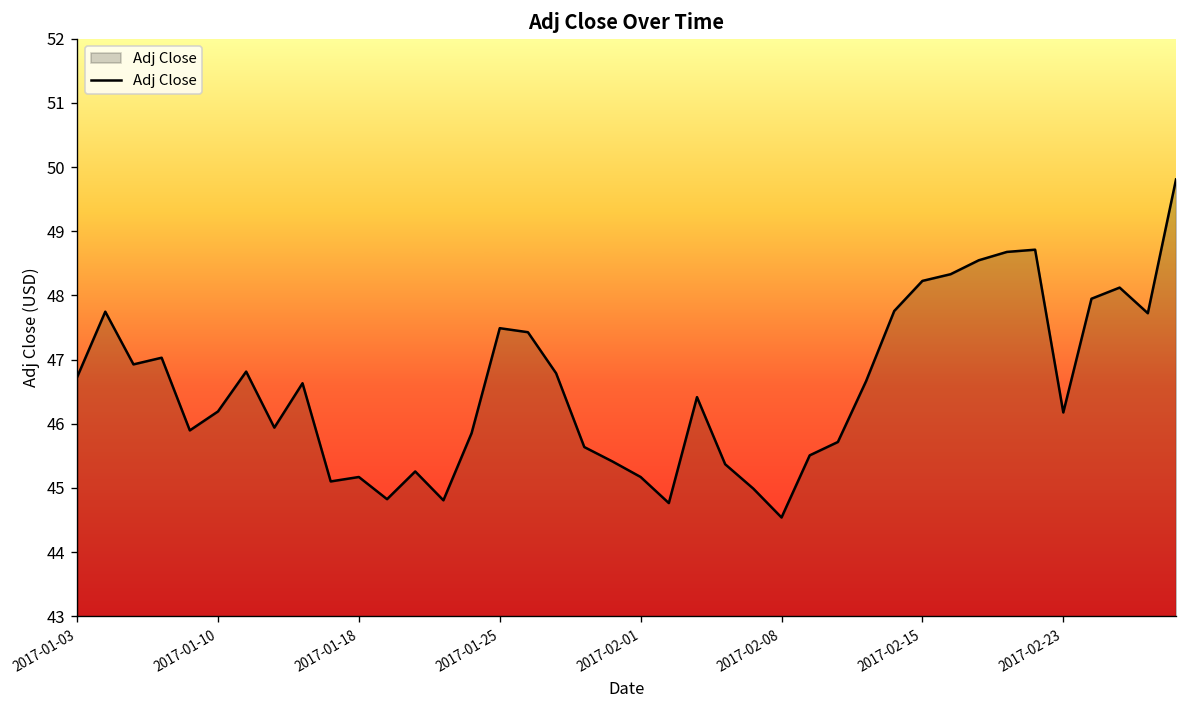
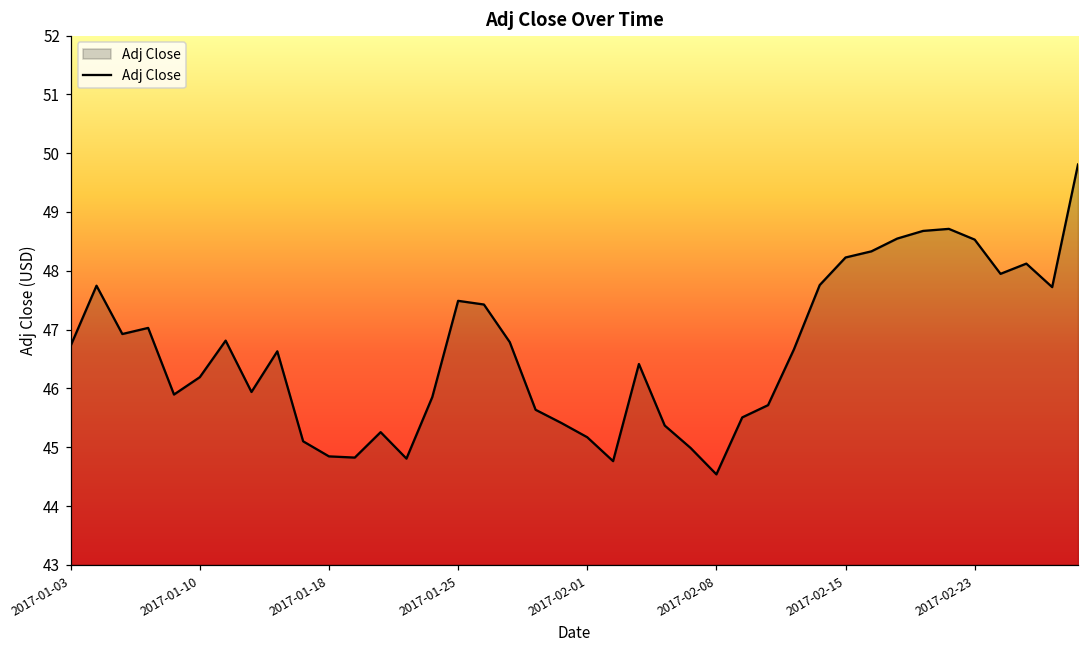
  {
    "2017-01-03": 46.7,
    "2017-01-10": 46.2,
-   "2017-01-18": 45.2,
+   "2017-01-18": 44.8,
    "2017-01-25": 47.5,
    "2017-02-01": 45.2,
    "2017-02-08": 44.5,
    "2017-02-15": 48.2,
-   "2017-02-23": 46.2
+   "2017-02-23": 48.5
  }
